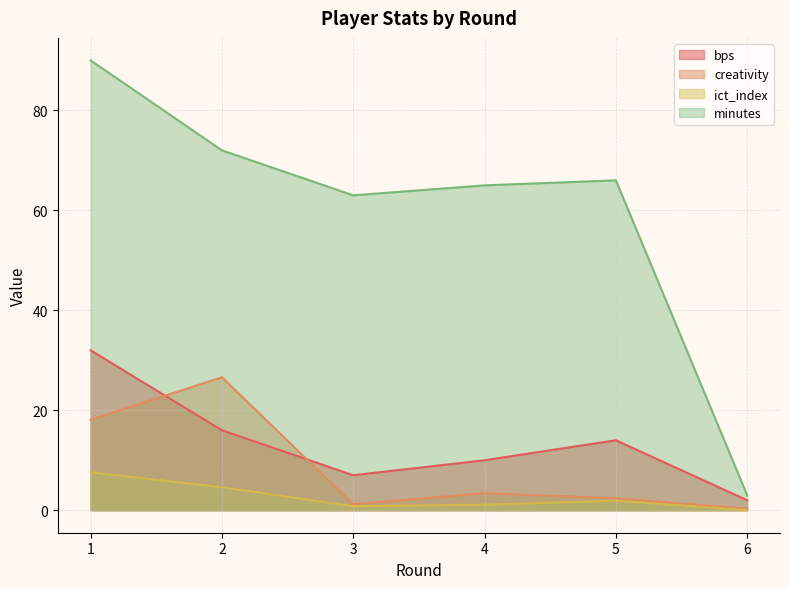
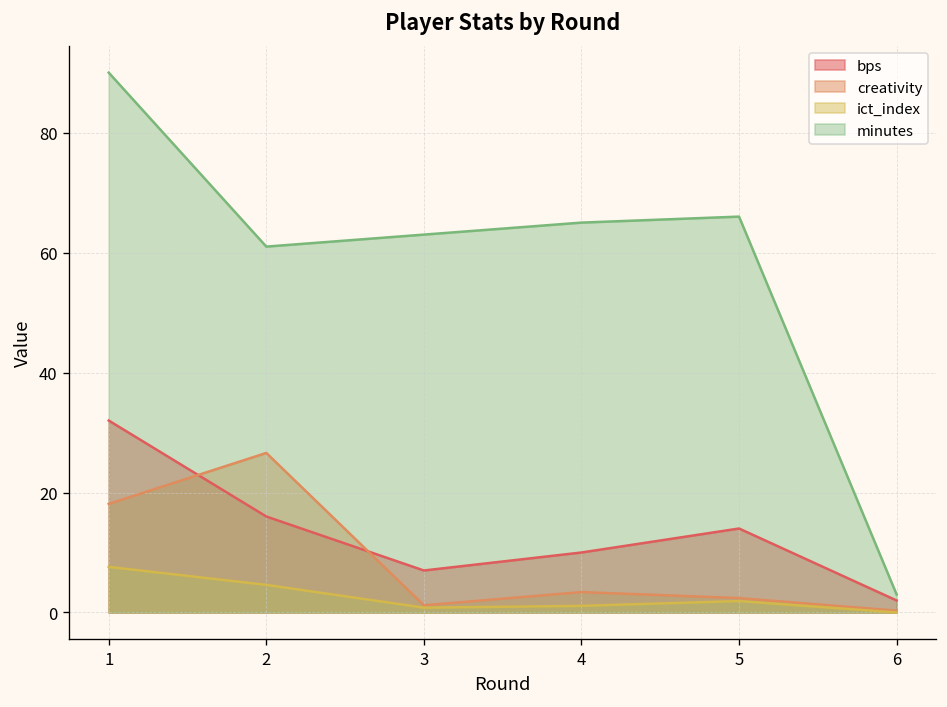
  {
    "minutes": {
      "1": 90,
-     "2": 72,
+     "2": 61,
      "3": 63,
      "4": 65,
      "5": 66,
      "6": 3
    }
  }
